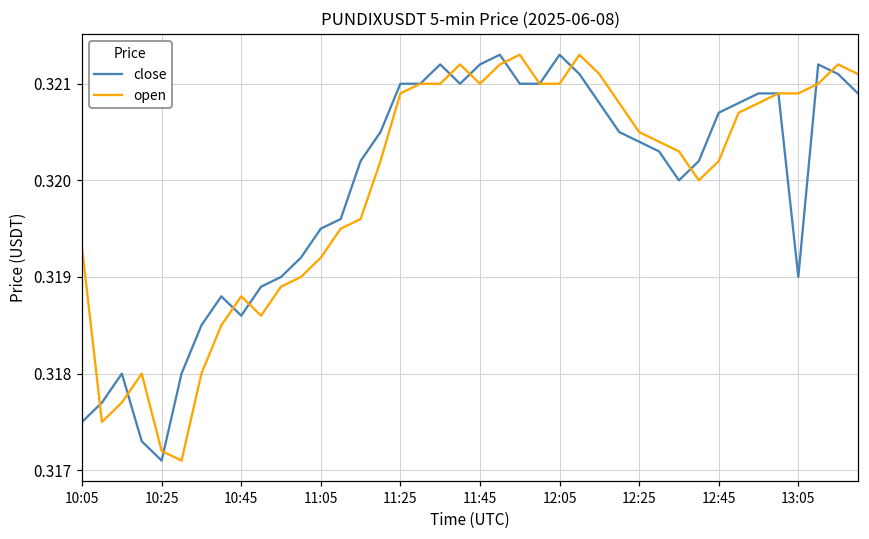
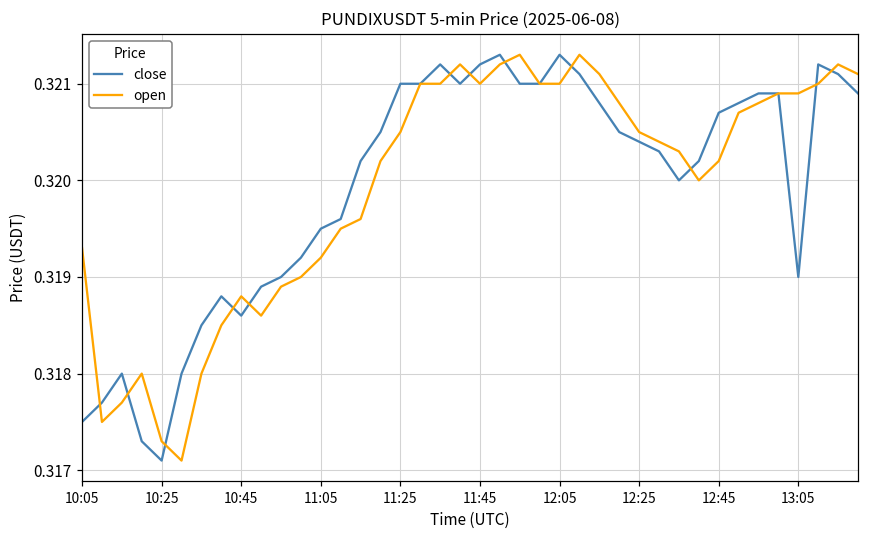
  {
    "close": {
      "10:05": 0.3175,
      "10:25": 0.3171,
      "10:45": 0.3186,
      "11:05": 0.3195,
      "11:25": 0.3210,
      "11:45": 0.3212,
      "12:05": 0.3213,
      "12:25": 0.3204,
      "12:45": 0.3207,
      "13:05": 0.3190
    },
    "open": {
      "10:05": 0.3193,
-     "10:25": 0.3172,
+     "10:25": 0.3173,
      "10:45": 0.3188,
      "11:05": 0.3192,
-     "11:25": 0.3209,
+     "11:25": 0.3205,
      "11:45": 0.3210,
      "12:05": 0.3210,
      "12:25": 0.3205,
      "12:45": 0.3202,
      "13:05": 0.3209
    }
  }
